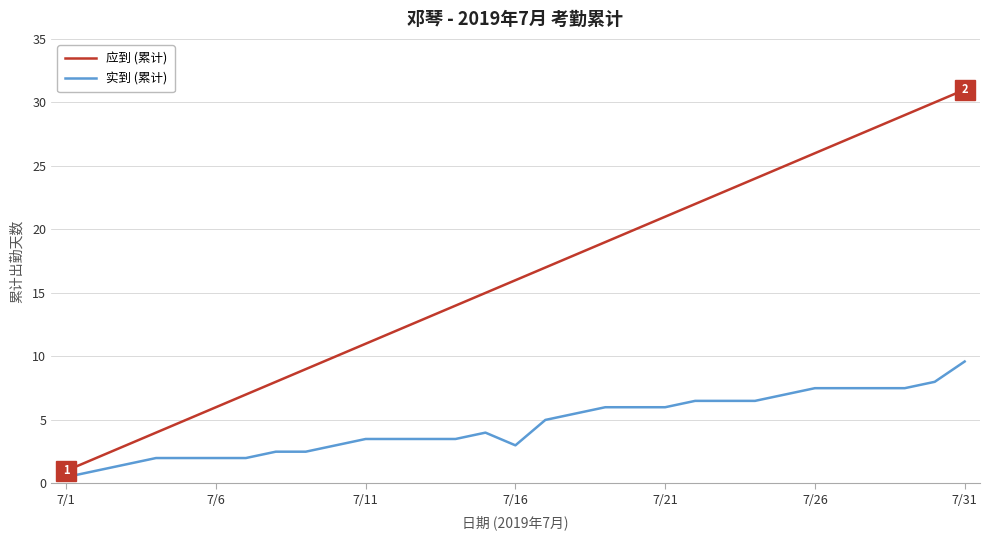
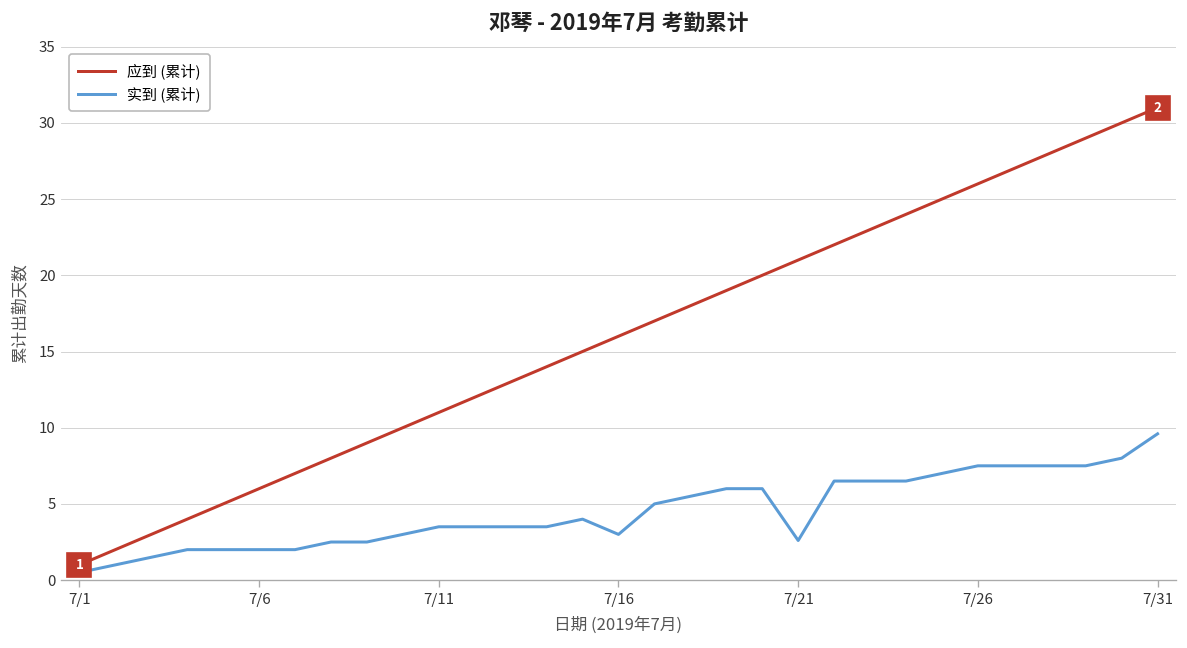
  {
    "实到 (累计)": {
      "7/6": 2.0,
      "7/11": 3.5,
      "7/16": 3.0,
-     "7/21": 6.0,
+     "7/21": 2.6,
      "7/26": 7.5,
      "7/31": 9.6
    }
  }
